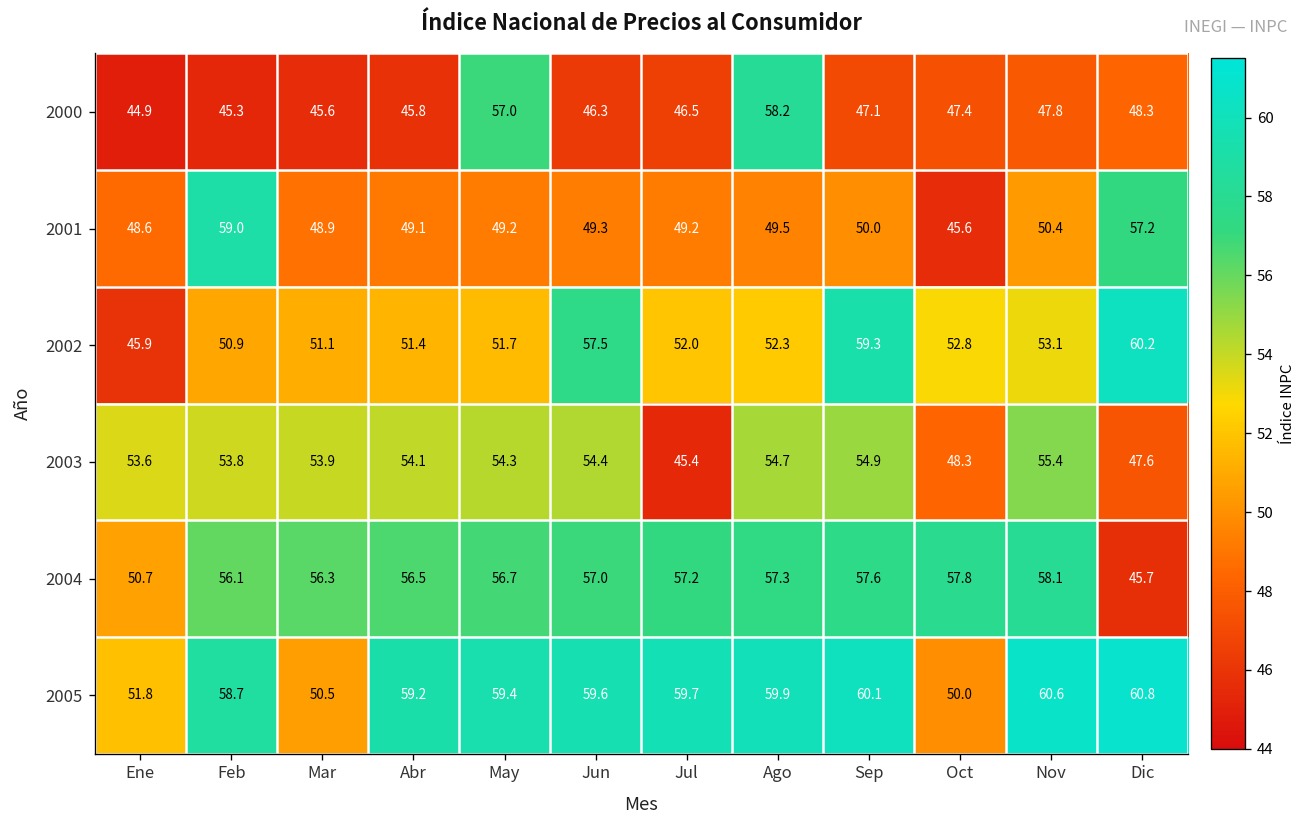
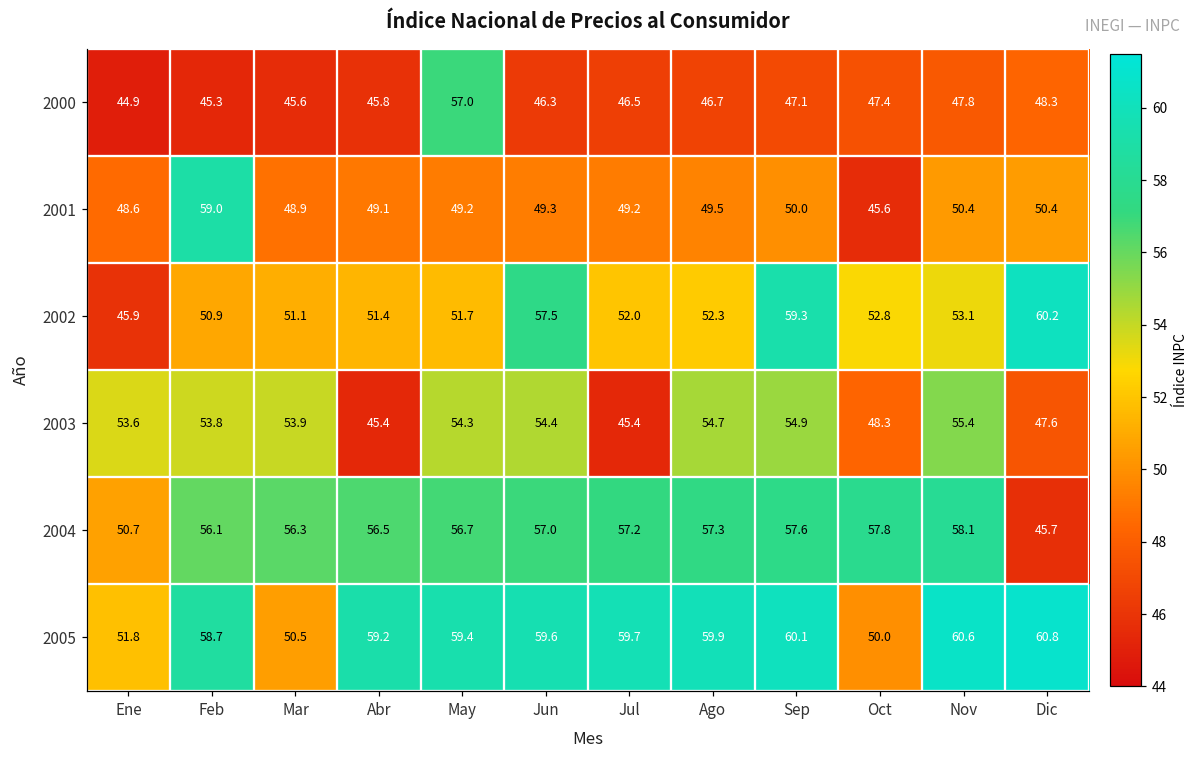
  {
    "2000": {
      "Ene": 44.9,
      "Feb": 45.3,
      "Mar": 45.6,
      "Abr": 45.8,
      "May": 57.0,
      "Jun": 46.3,
      "Jul": 46.5,
-     "Ago": 58.2,
+     "Ago": 46.7,
      "Sep": 47.1,
      "Oct": 47.4,
      "Nov": 47.8,
      "Dic": 48.3
    },
    "2001": {
      "Ene": 48.6,
      "Feb": 59.0,
      "Mar": 48.9,
      "Abr": 49.1,
      "May": 49.2,
      "Jun": 49.3,
      "Jul": 49.2,
      "Ago": 49.5,
      "Sep": 50.0,
      "Oct": 45.6,
      "Nov": 50.4,
-     "Dic": 57.2
+     "Dic": 50.4
    },
    "2002": {
      "Ene": 45.9,
      "Feb": 50.9,
      "Mar": 51.1,
      "Abr": 51.4,
      "May": 51.7,
      "Jun": 57.5,
      "Jul": 52.0,
      "Ago": 52.3,
      "Sep": 59.3,
      "Oct": 52.8,
      "Nov": 53.1,
      "Dic": 60.2
    },
    "2003": {
      "Ene": 53.6,
      "Feb": 53.8,
      "Mar": 53.9,
-     "Abr": 54.1,
+     "Abr": 45.4,
      "May": 54.3,
      "Jun": 54.4,
      "Jul": 45.4,
      "Ago": 54.7,
      "Sep": 54.9,
      "Oct": 48.3,
      "Nov": 55.4,
      "Dic": 47.6
    },
    "2004": {
      "Ene": 50.7,
      "Feb": 56.1,
      "Mar": 56.3,
      "Abr": 56.5,
      "May": 56.7,
      "Jun": 57.0,
      "Jul": 57.2,
      "Ago": 57.3,
      "Sep": 57.6,
      "Oct": 57.8,
      "Nov": 58.1,
      "Dic": 45.7
    },
    "2005": {
      "Ene": 51.8,
      "Feb": 58.7,
      "Mar": 50.5,
      "Abr": 59.2,
      "May": 59.4,
      "Jun": 59.6,
      "Jul": 59.7,
      "Ago": 59.9,
      "Sep": 60.1,
      "Oct": 50.0,
      "Nov": 60.6,
      "Dic": 60.8
    }
  }
